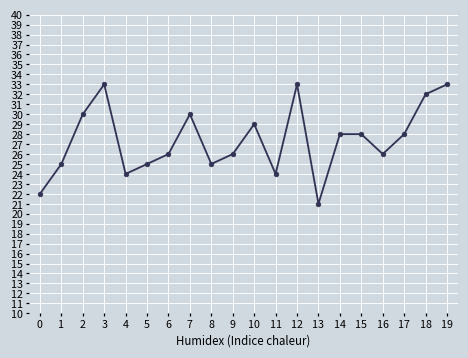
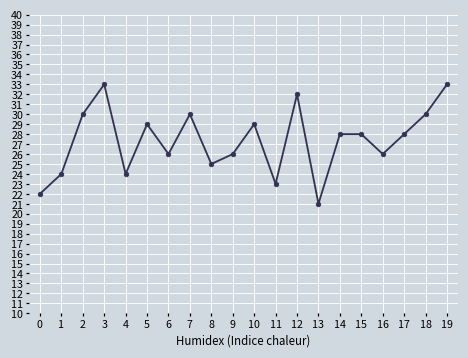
  {
    "0": 22,
-   "1": 25,
+   "1": 24,
    "2": 30,
    "3": 33,
    "4": 24,
-   "5": 25,
+   "5": 29,
    "6": 26,
    "7": 30,
    "8": 25,
    "9": 26,
    "10": 29,
-   "11": 24,
-   "12": 33,
+   "11": 23,
+   "12": 32,
    "13": 21,
    "14": 28,
    "15": 28,
    "16": 26,
    "17": 28,
-   "18": 32,
+   "18": 30,
    "19": 33
  }
